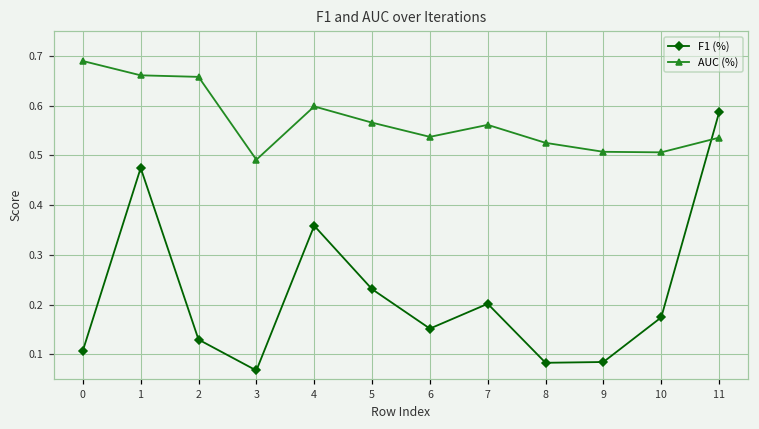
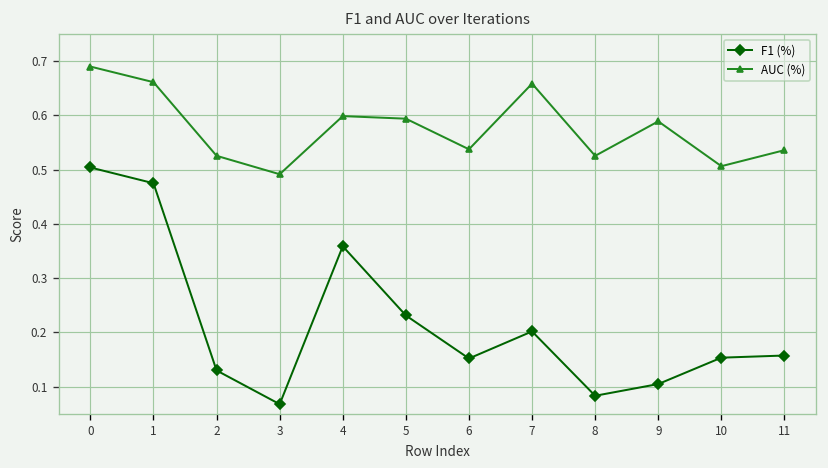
  {
    "F1 (%)": {
-     "0": 0.11,
+     "0": 0.50,
      "1": 0.47,
      "2": 0.13,
      "3": 0.07,
      "4": 0.36,
      "5": 0.23,
      "6": 0.15,
      "7": 0.20,
      "8": 0.08,
-     "9": 0.08,
-     "10": 0.17,
-     "11": 0.59
+     "9": 0.10,
+     "10": 0.15,
+     "11": 0.16
    },
    "AUC (%)": {
      "0": 0.69,
      "1": 0.66,
-     "2": 0.66,
+     "2": 0.53,
      "3": 0.49,
      "4": 0.60,
-     "5": 0.57,
+     "5": 0.59,
      "6": 0.54,
-     "7": 0.56,
+     "7": 0.66,
      "8": 0.53,
-     "9": 0.51,
+     "9": 0.59,
      "10": 0.51,
      "11": 0.54
    }
  }
